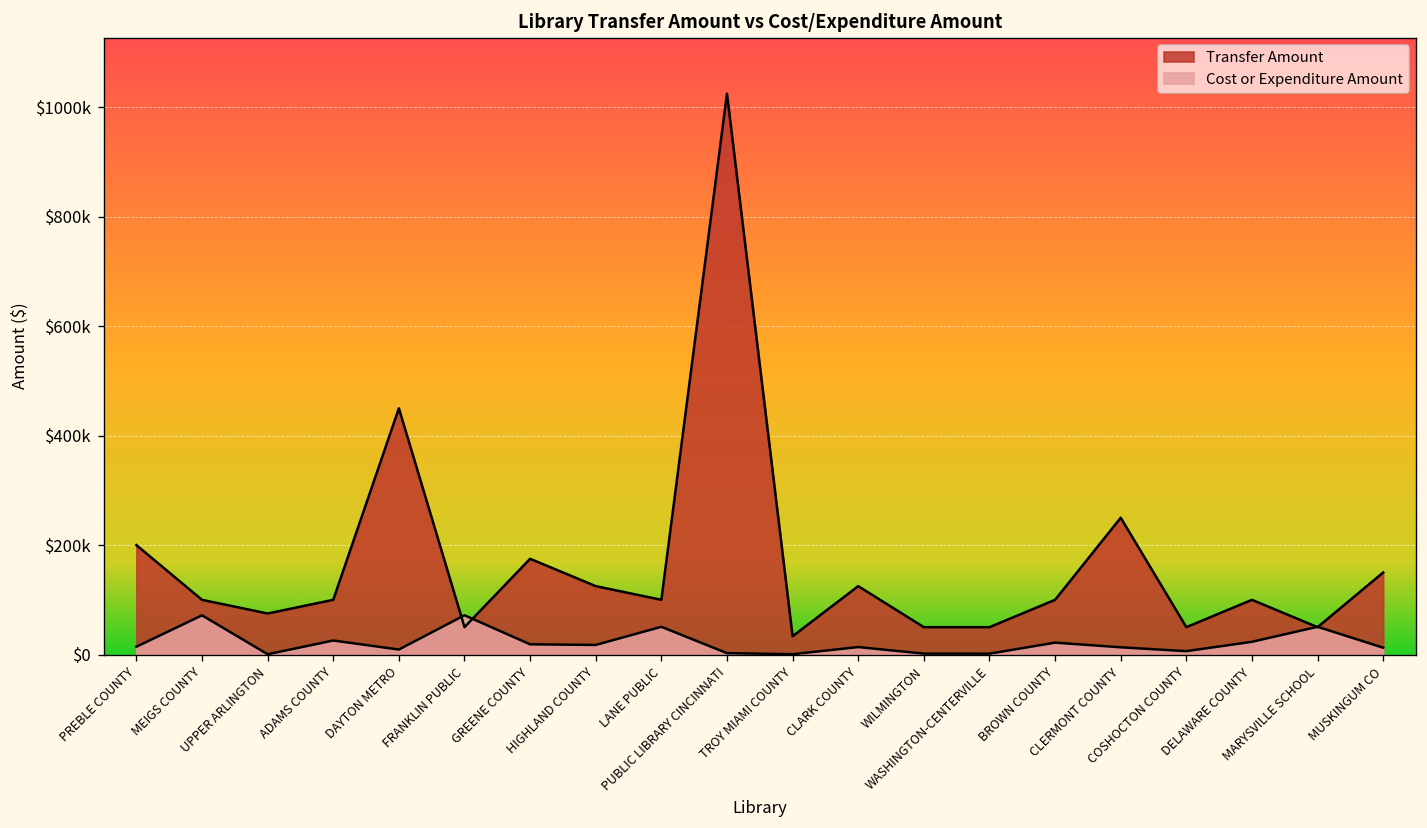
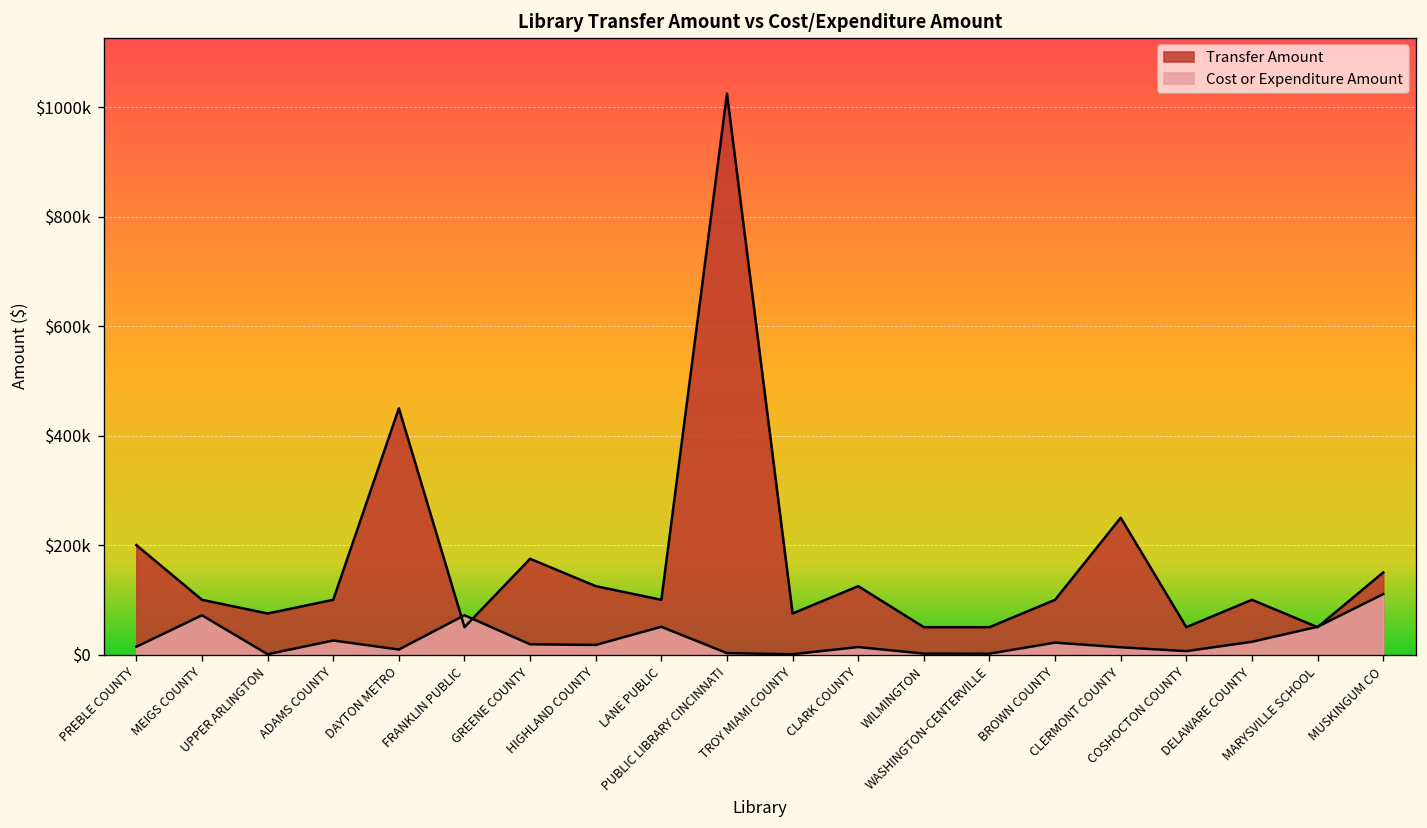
  {
    "Transfer Amount": {
      "PREBLE COUNTY": "$200000",
      "MEIGS COUNTY": "$100000",
      "UPPER ARLINGTON": "$80000",
      "ADAMS COUNTY": "$100000",
      "DAYTON METRO": "$450000",
      "FRANKLIN PUBLIC": "$50000",
      "GREENE COUNTY": "$180000",
      "HIGHLAND COUNTY": "$130000",
      "LANE PUBLIC": "$100000",
      "PUBLIC LIBRARY CINCINNATI": "$1030000",
-     "TROY MIAMI COUNTY": "$30000",
+     "TROY MIAMI COUNTY": "$80000",
      "CLARK COUNTY": "$130000",
      "WILMINGTON": "$50000",
      "WASHINGTON-CENTERVILLE": "$50000",
      "BROWN COUNTY": "$100000",
      "CLERMONT COUNTY": "$250000",
      "COSHOCTON COUNTY": "$50000",
      "DELAWARE COUNTY": "$100000",
      "MUSKINGUM CO": "$150000"
    },
    "Cost or Expenditure Amount": {
      "PREBLE COUNTY": "$10000",
      "MEIGS COUNTY": "$70000",
      "UPPER ARLINGTON": "$0",
      "ADAMS COUNTY": "$30000",
      "DAYTON METRO": "$10000",
      "FRANKLIN PUBLIC": "$70000",
      "GREENE COUNTY": "$20000",
      "HIGHLAND COUNTY": "$20000",
      "LANE PUBLIC": "$50000",
      "PUBLIC LIBRARY CINCINNATI": "$0",
      "TROY MIAMI COUNTY": "$0",
      "CLARK COUNTY": "$10000",
      "WILMINGTON": "$0",
      "WASHINGTON-CENTERVILLE": "$0",
      "BROWN COUNTY": "$20000",
      "CLERMONT COUNTY": "$10000",
      "COSHOCTON COUNTY": "$10000",
      "DELAWARE COUNTY": "$20000",
-     "MUSKINGUM CO": "$10000"
+     "MUSKINGUM CO": "$110000"
    }
  }
